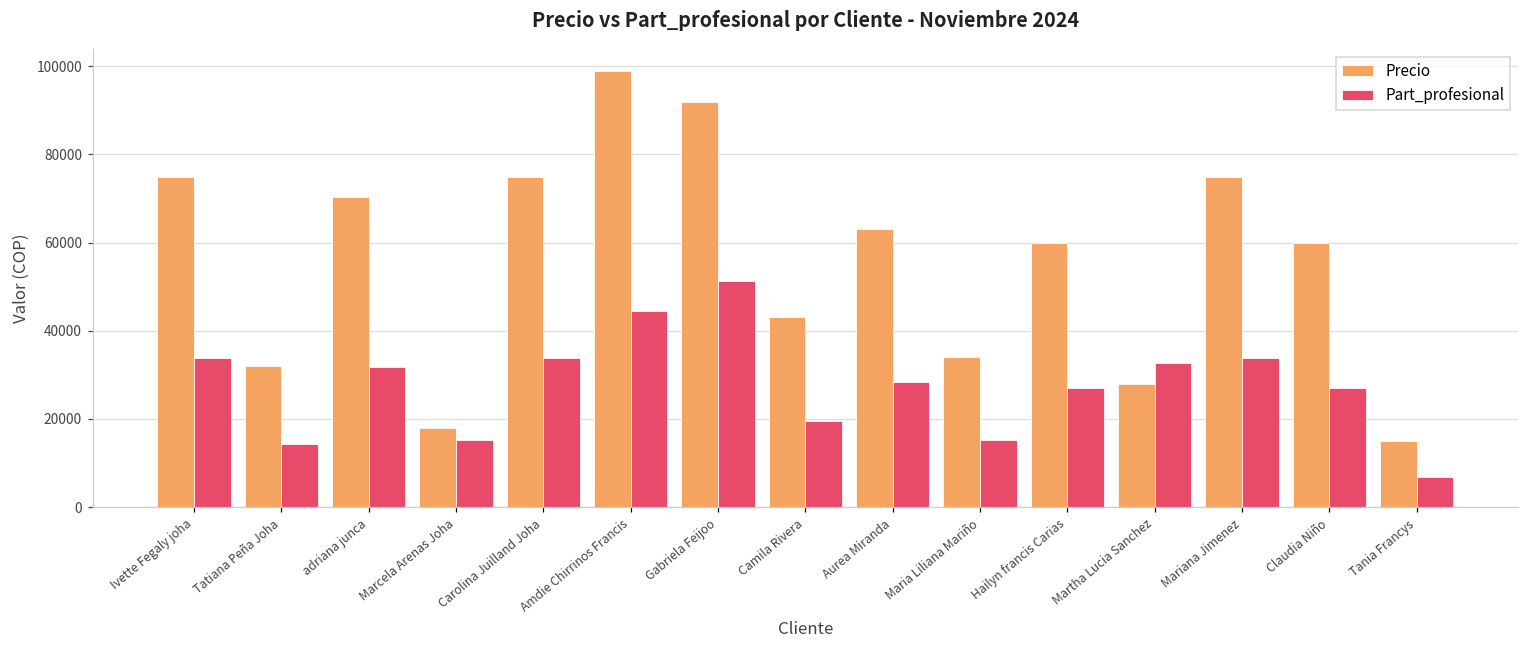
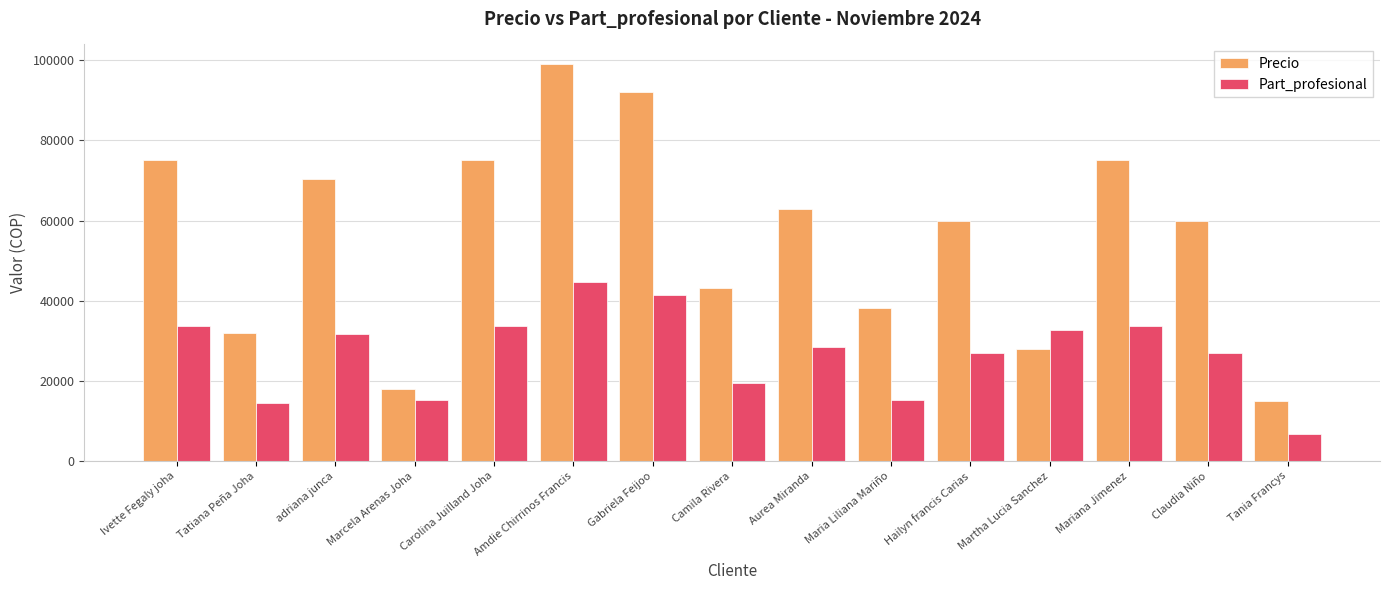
  {
    "Precio": {
      "Ivette Fegaly joha": 75000,
      "Tatiana Peña Joha": 32000,
      "adriana junca": 70000,
      "Marcela Arenas Joha": 18000,
      "Carolina Juilland Joha": 75000,
      "Amdie Chirrinos Francis": 99000,
      "Gabriela Feijoo": 92000,
      "Camila Rivera": 43000,
      "Aurea Miranda": 63000,
-     "Maria Liliana Mariño": 34000,
+     "Maria Liliana Mariño": 38000,
      "Hailyn francis Carias": 60000,
      "Martha Lucia Sanchez": 28000,
      "Mariana Jimenez": 75000,
      "Claudia Niño": 60000,
      "Tania Francys": 15000
    },
    "Part_profesional": {
      "Ivette Fegaly joha": 34000,
      "Tatiana Peña Joha": 14000,
      "adriana junca": 32000,
      "Marcela Arenas Joha": 15000,
      "Carolina Juilland Joha": 34000,
      "Amdie Chirrinos Francis": 45000,
-     "Gabriela Feijoo": 51000,
+     "Gabriela Feijoo": 41000,
      "Camila Rivera": 19000,
      "Aurea Miranda": 28000,
      "Maria Liliana Mariño": 15000,
      "Hailyn francis Carias": 27000,
      "Martha Lucia Sanchez": 33000,
      "Mariana Jimenez": 34000,
      "Claudia Niño": 27000,
      "Tania Francys": 7000
    }
  }
